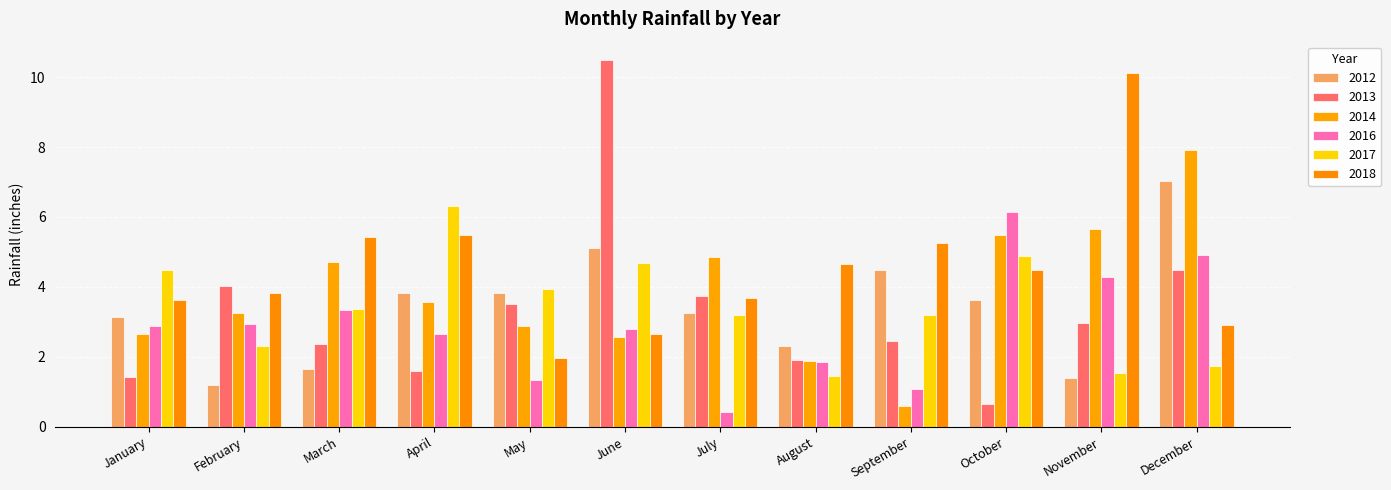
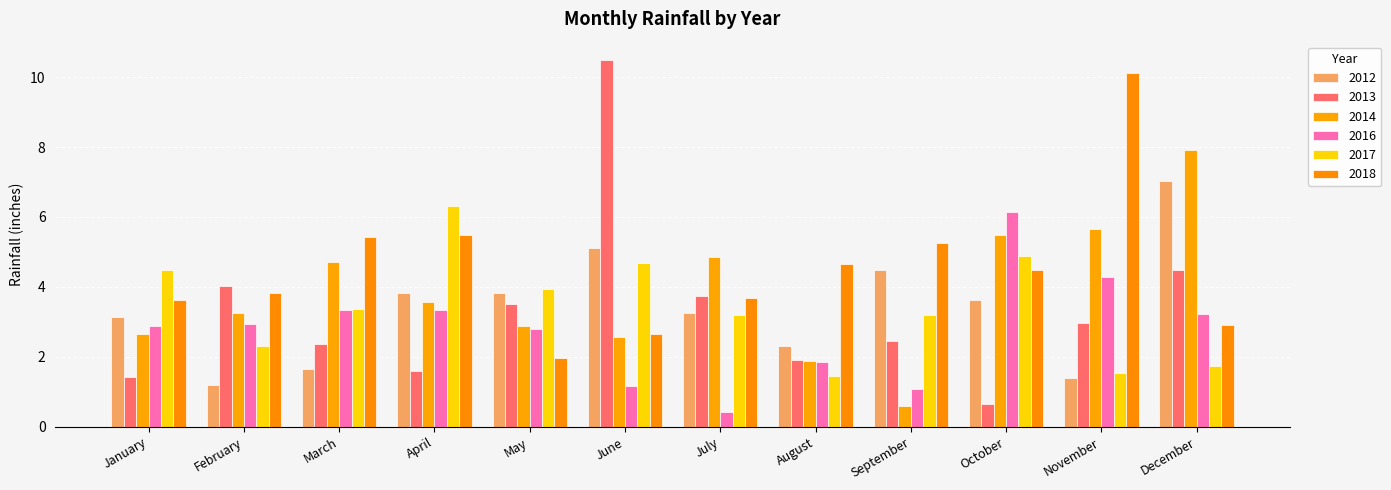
  {
    "2016": {
      "January": 2.9,
      "February": 2.9,
      "March": 3.3,
-     "April": 2.7,
-     "May": 1.3,
-     "June": 2.8,
+     "April": 3.4,
+     "May": 2.8,
+     "June": 1.2,
      "July": 0.4,
      "August": 1.8,
      "September": 1.1,
      "October": 6.1,
      "November": 4.3,
-     "December": 4.9
+     "December": 3.2
    }
  }
